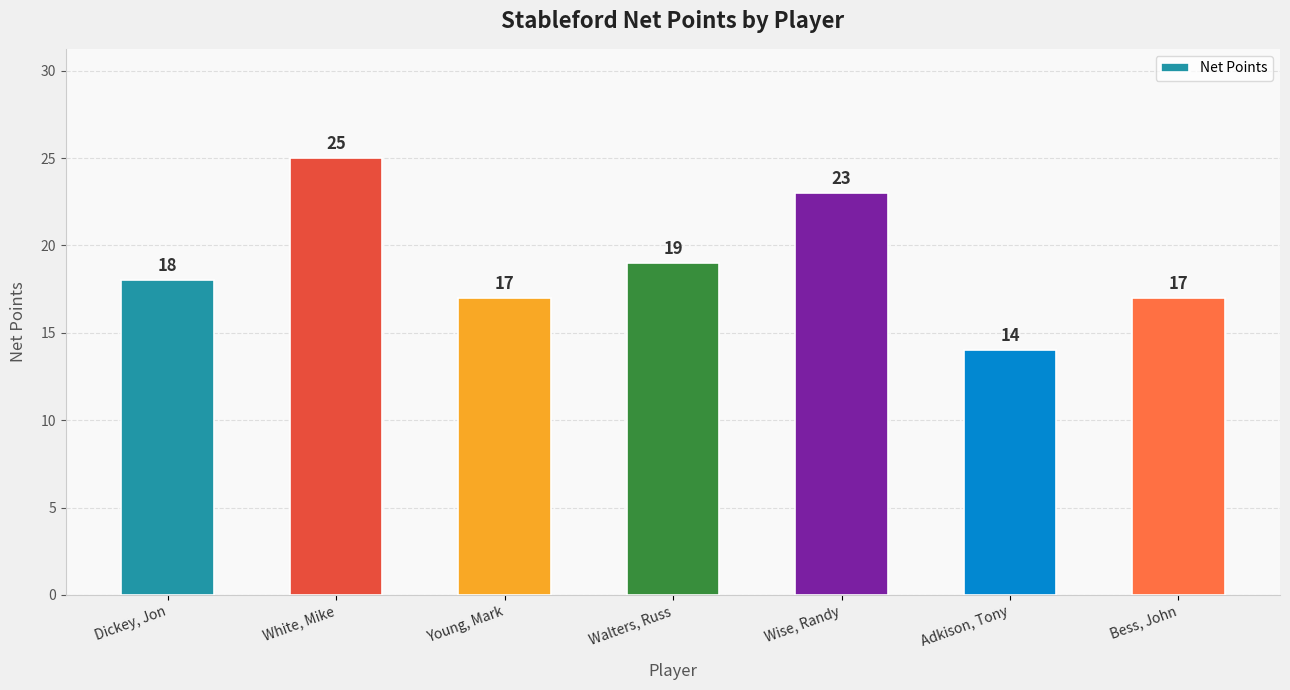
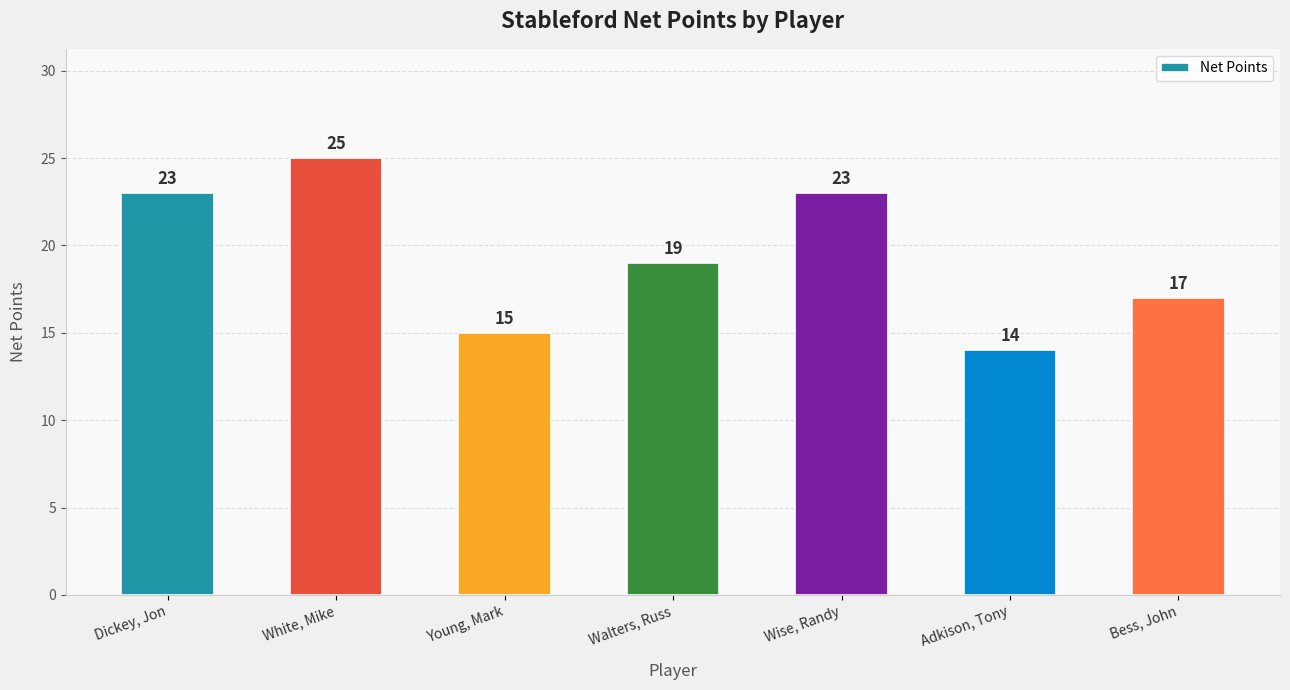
  {
-   "Dickey, Jon": 18,
+   "Dickey, Jon": 23,
    "White, Mike": 25,
-   "Young, Mark": 17,
+   "Young, Mark": 15,
    "Walters, Russ": 19,
    "Wise, Randy": 23,
    "Adkison, Tony": 14,
    "Bess, John": 17
  }
